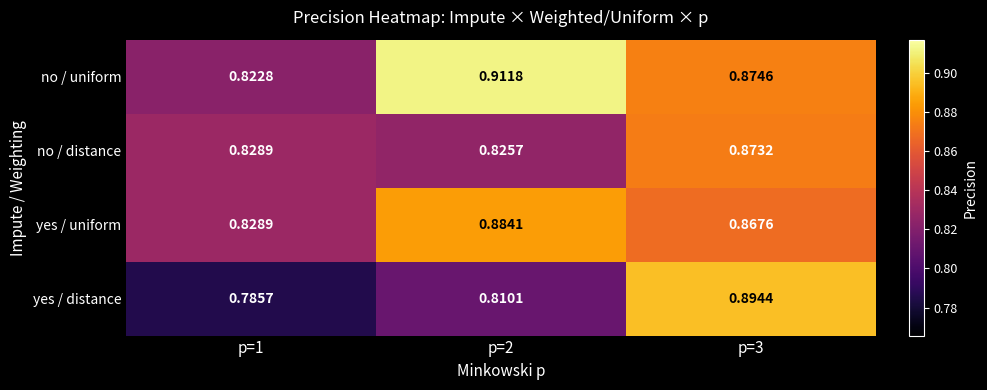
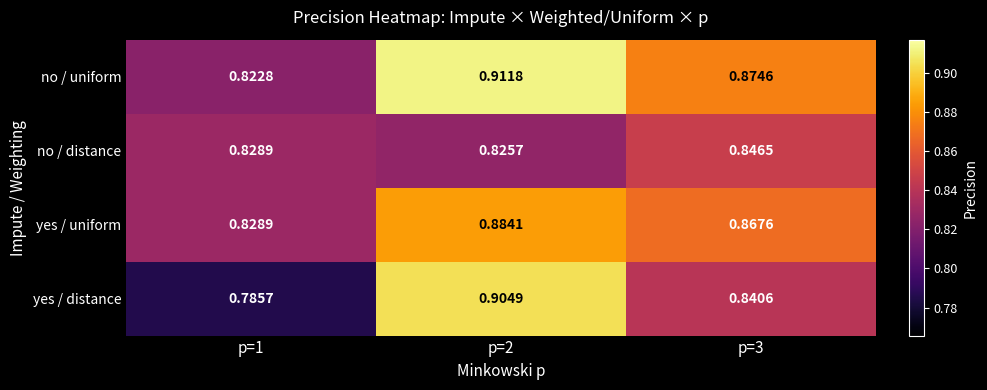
  {
    "no / uniform": {
      "p=1": 0.8228,
      "p=2": 0.9118,
      "p=3": 0.8746
    },
    "no / distance": {
      "p=1": 0.8289,
      "p=2": 0.8257,
-     "p=3": 0.8732
+     "p=3": 0.8465
    },
    "yes / uniform": {
      "p=1": 0.8289,
      "p=2": 0.8841,
      "p=3": 0.8676
    },
    "yes / distance": {
      "p=1": 0.7857,
-     "p=2": 0.8101,
-     "p=3": 0.8944
+     "p=2": 0.9049,
+     "p=3": 0.8406
    }
  }
